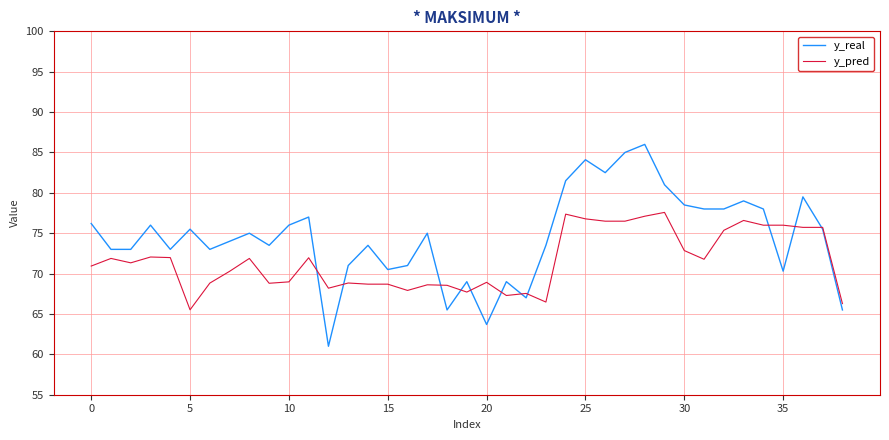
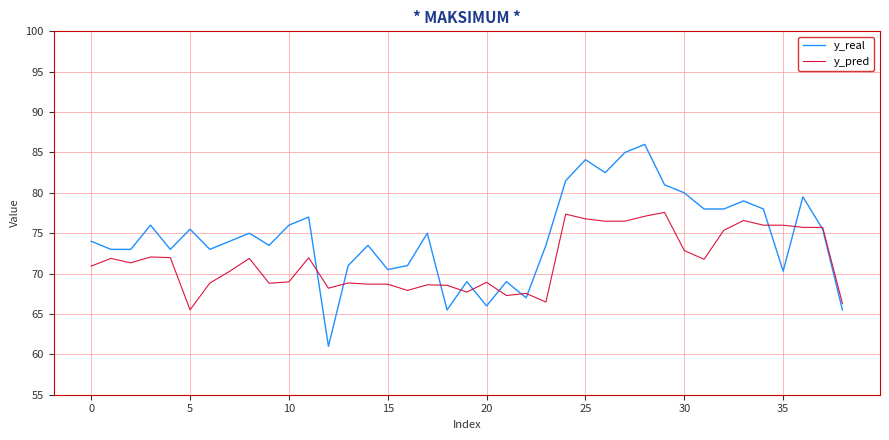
  {
    "y_real": {
-     "0": 76,
+     "0": 74,
      "5": 76,
      "10": 76,
      "15": 71,
-     "20": 64,
+     "20": 66,
      "25": 84,
-     "30": 79,
+     "30": 80,
      "35": 70
    },
    "y_pred": {
      "0": 71,
      "5": 66,
      "10": 69,
      "15": 69,
      "20": 69,
      "25": 77,
      "30": 73,
      "35": 76
    }
  }
